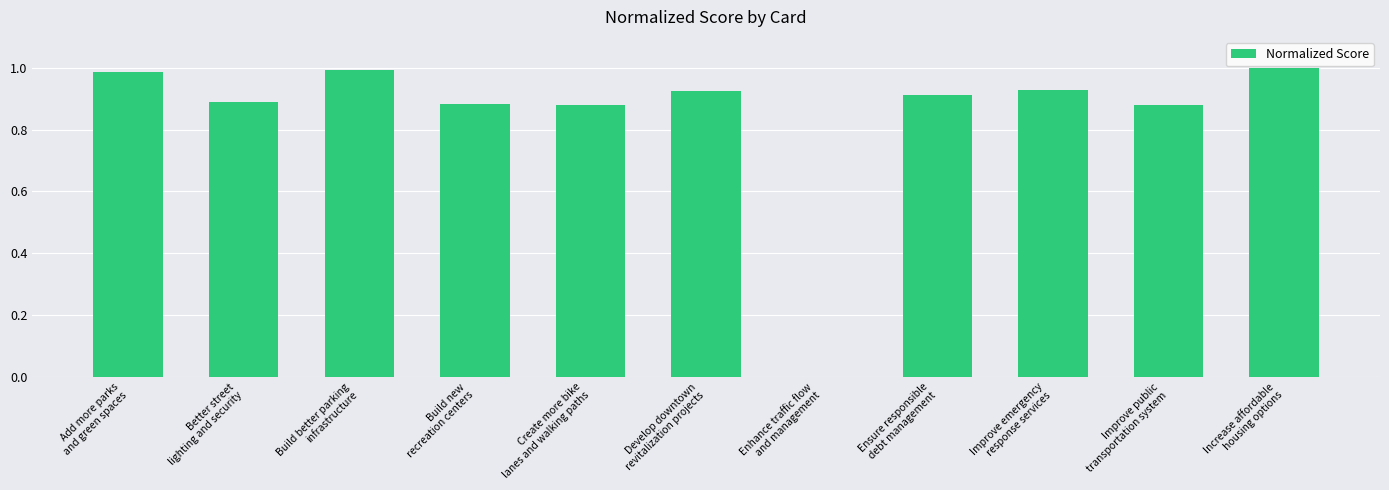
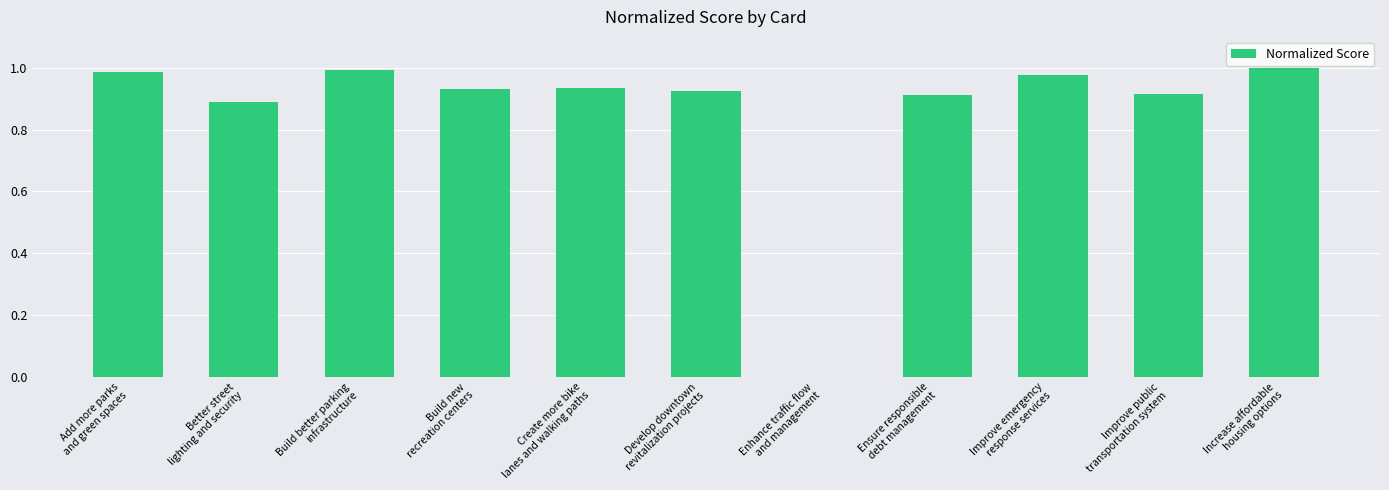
  {
    "Add more parks and green spaces": 0.99,
    "Better street lighting and security": 0.89,
    "Build better parking infrastructure": 0.99,
-   "Build new recreation centers": 0.88,
-   "Create more bike lanes and walking paths": 0.88,
+   "Build new recreation centers": 0.93,
+   "Create more bike lanes and walking paths": 0.94,
    "Develop downtown revitalization projects": 0.92,
    "Enhance traffic flow and management": 0.00,
    "Ensure responsible debt management": 0.91,
-   "Improve emergency response services": 0.93,
-   "Improve public transportation system": 0.88,
+   "Improve emergency response services": 0.98,
+   "Improve public transportation system": 0.92,
    "Increase affordable housing options": 1.00
  }
